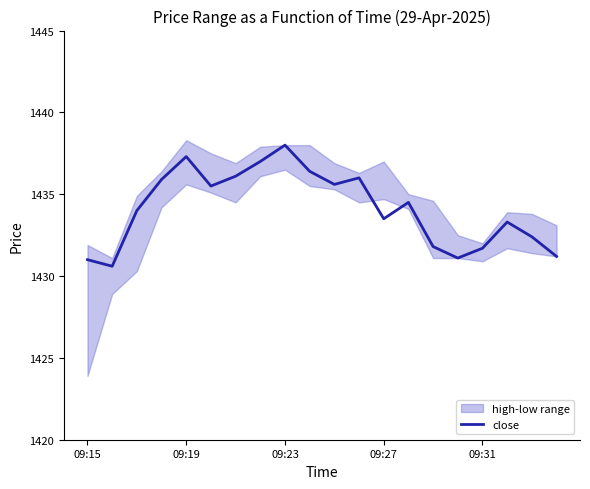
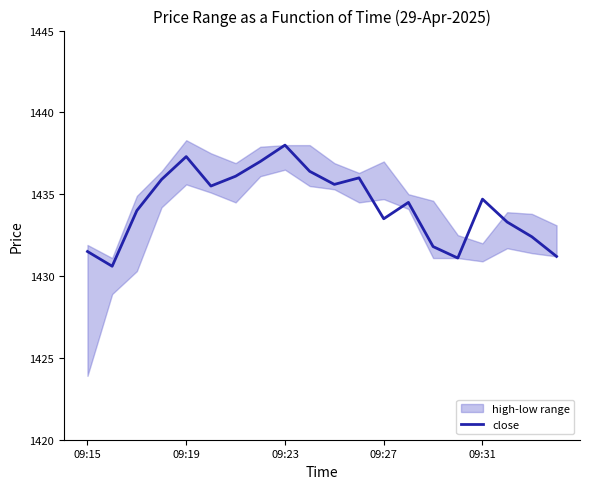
  {
    "close": {
-     "09:15": 1431.0,
+     "09:15": 1431.5,
      "09:19": 1437.3,
      "09:27": 1433.5,
-     "09:31": 1431.7
+     "09:31": 1434.7
    }
  }
